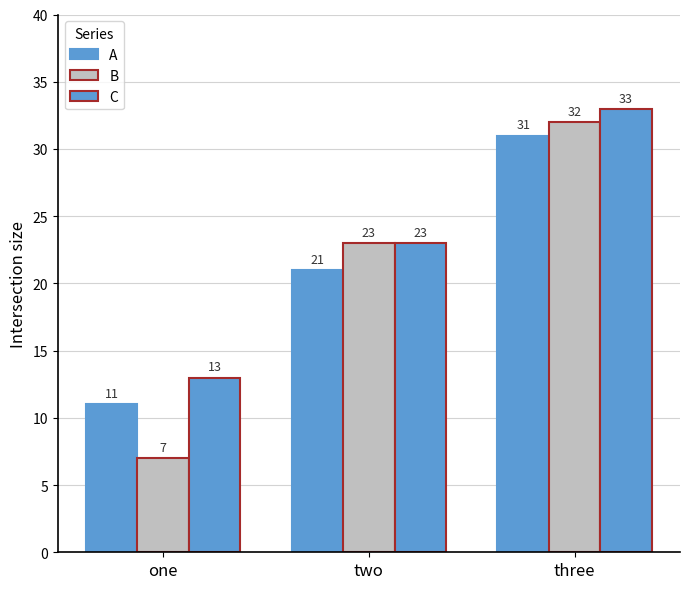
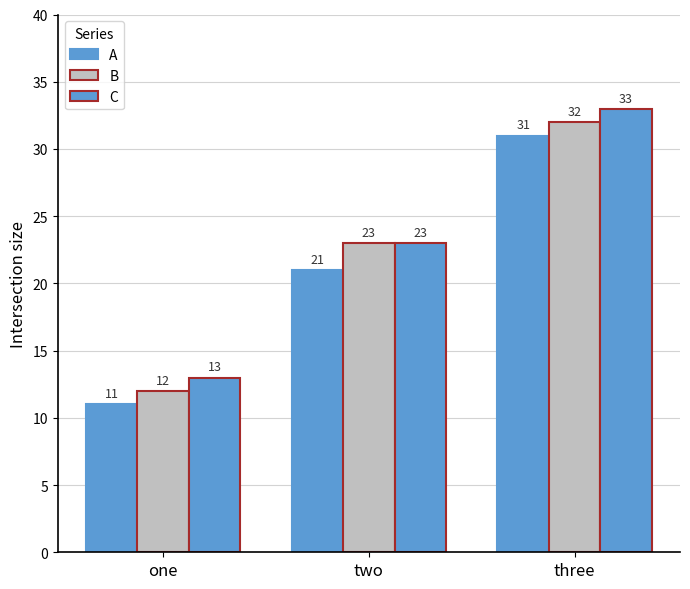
  {
    "B": {
-     "one": 7,
+     "one": 12,
      "two": 23,
      "three": 32
    }
  }
